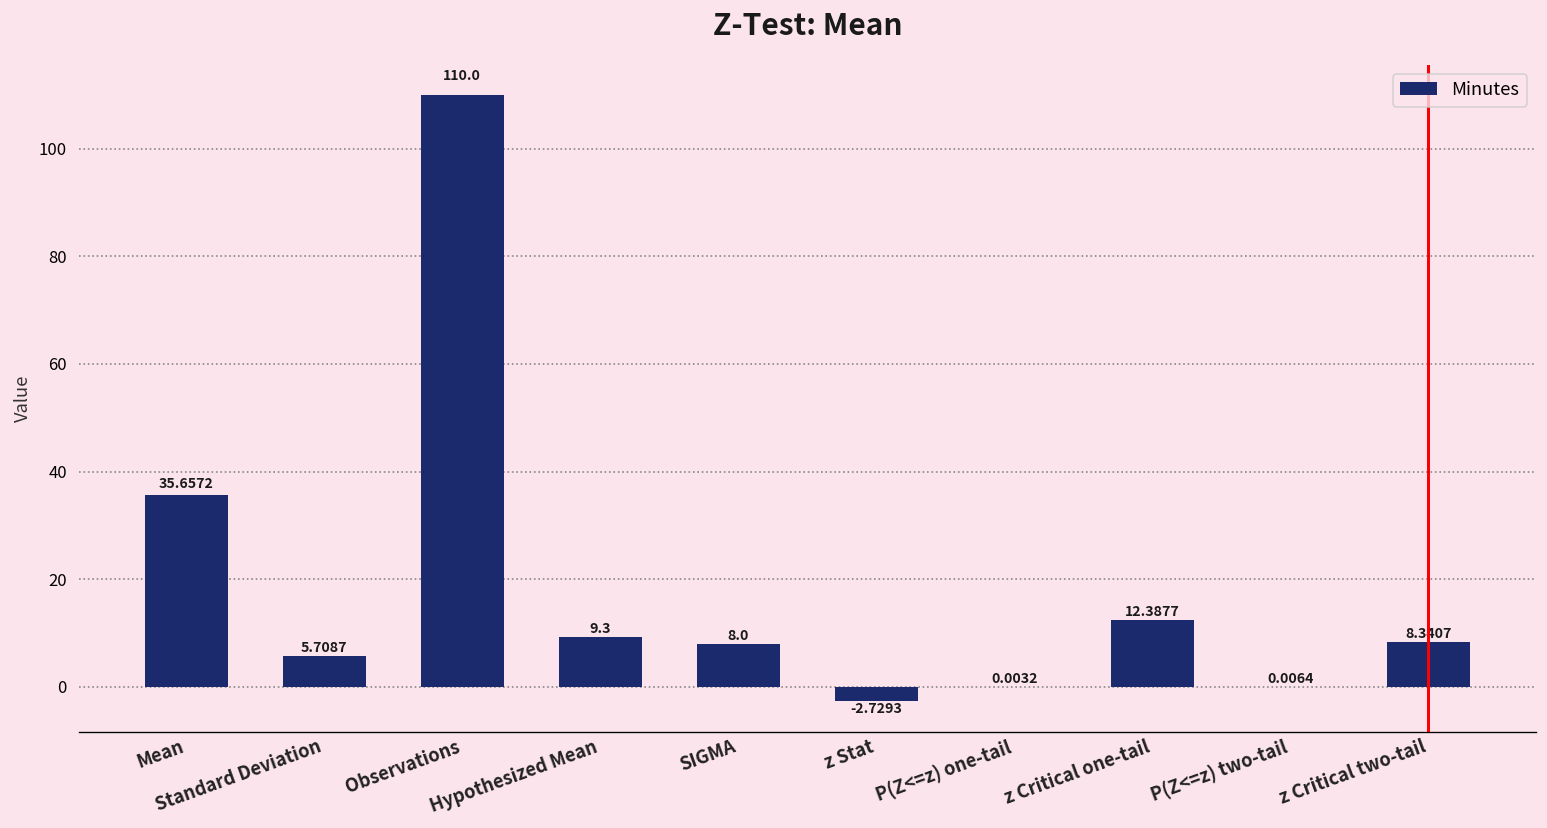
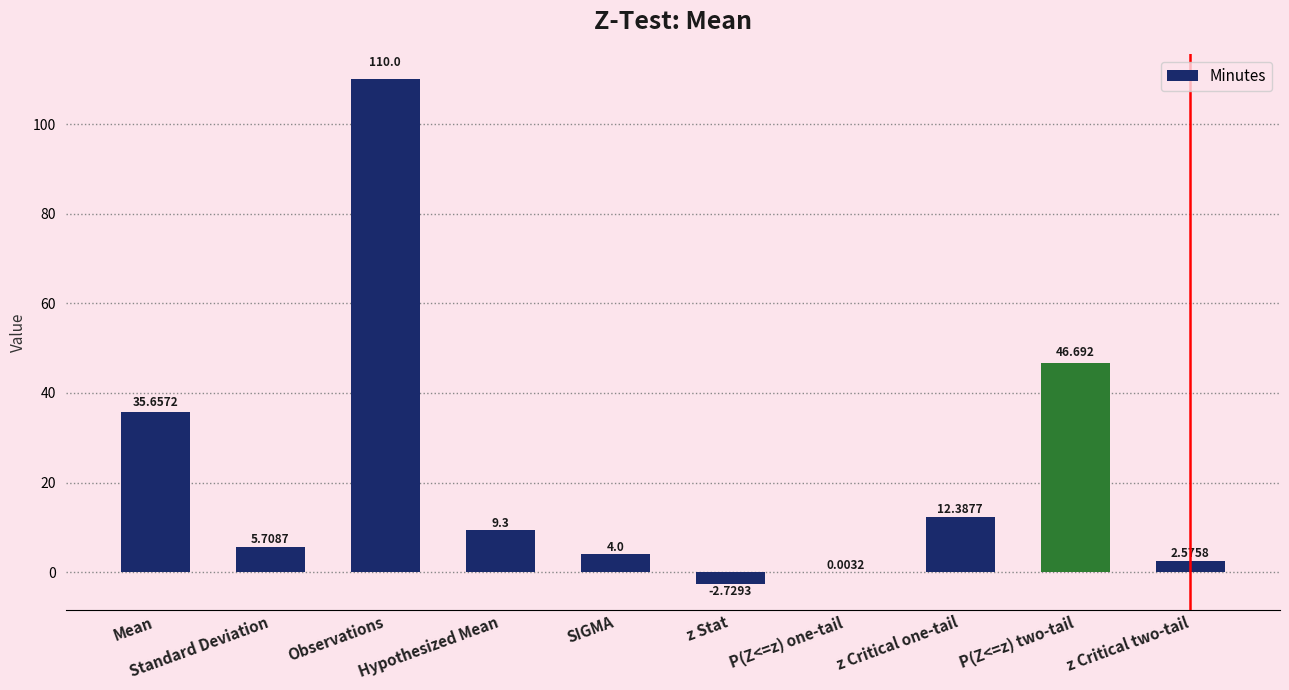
  {
    "Mean": 35.6572,
    "Standard Deviation": 5.7087,
    "Observations": 110.0,
    "Hypothesized Mean": 9.3,
-   "SIGMA": 8.0,
+   "SIGMA": 4.0,
    "z Stat": -2.7293,
    "P(Z<=z) one-tail": 0.0032,
    "z Critical one-tail": 12.3877,
-   "P(Z<=z) two-tail": 0.0064,
-   "z Critical two-tail": 8.3407
+   "P(Z<=z) two-tail": 46.692,
+   "z Critical two-tail": 2.5758
  }
